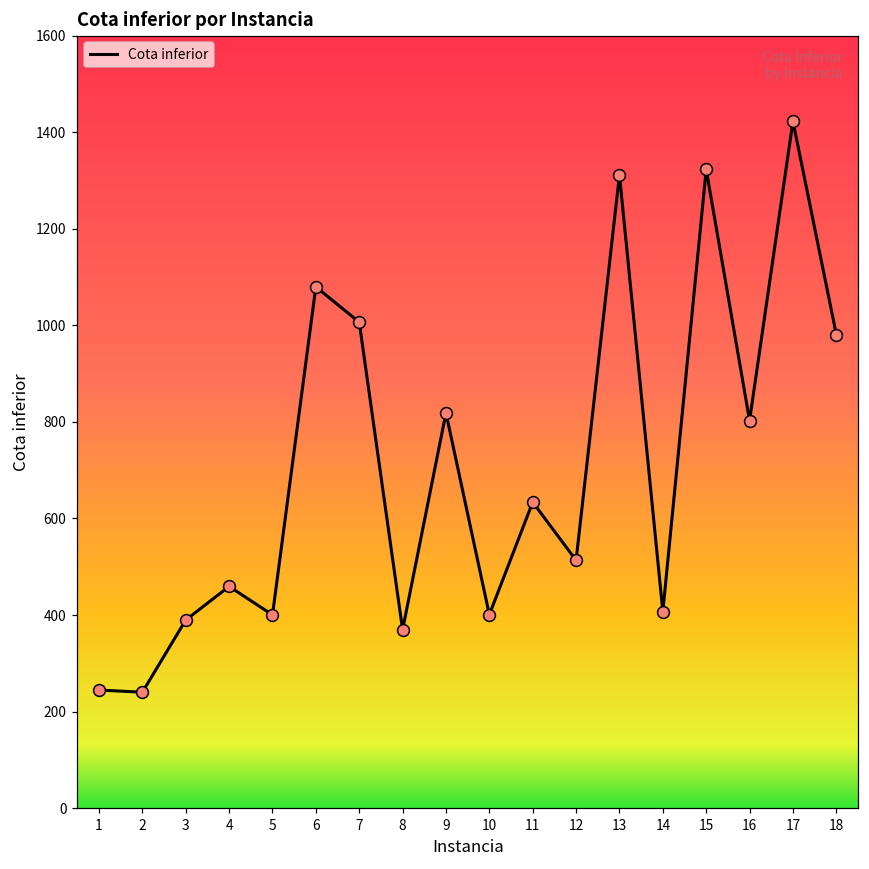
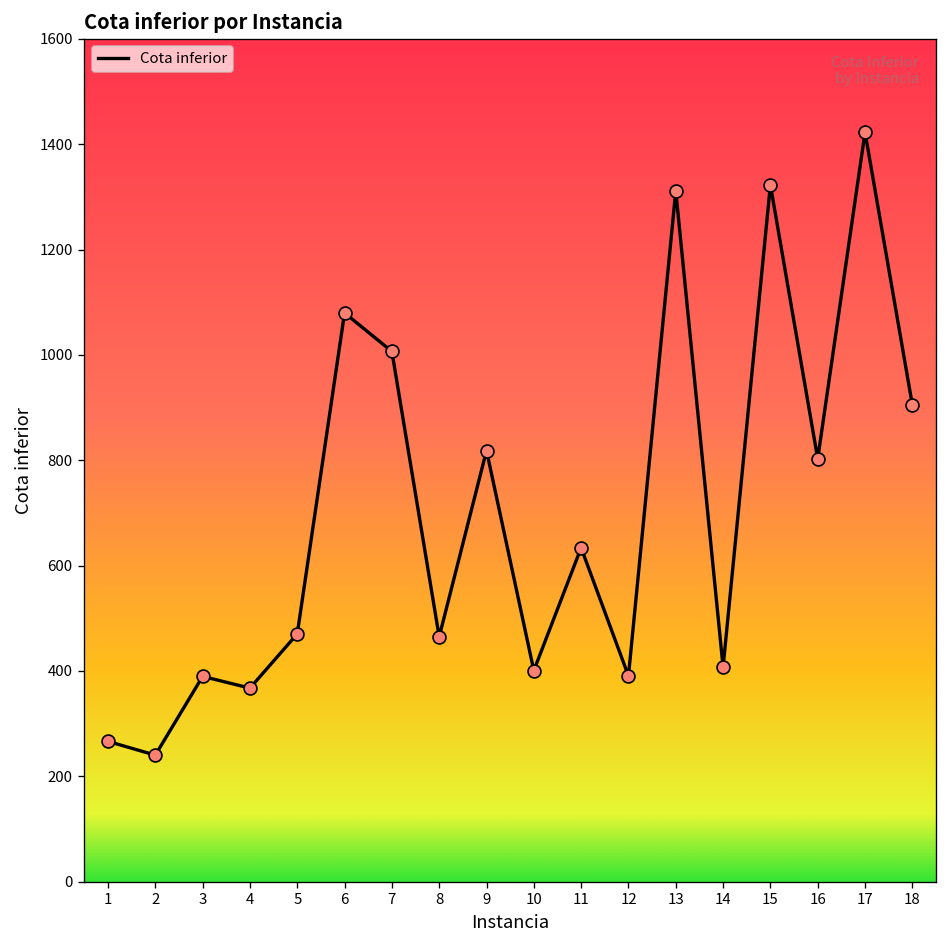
  {
-   "1": 240,
+   "1": 270,
    "2": 240,
    "3": 390,
-   "4": 460,
-   "5": 400,
+   "4": 370,
+   "5": 470,
    "6": 1080,
    "7": 1010,
-   "8": 370,
+   "8": 460,
    "9": 820,
    "10": 400,
    "11": 630,
-   "12": 510,
+   "12": 390,
    "13": 1310,
    "14": 410,
    "15": 1320,
    "16": 800,
    "17": 1420,
-   "18": 980
+   "18": 910
  }
